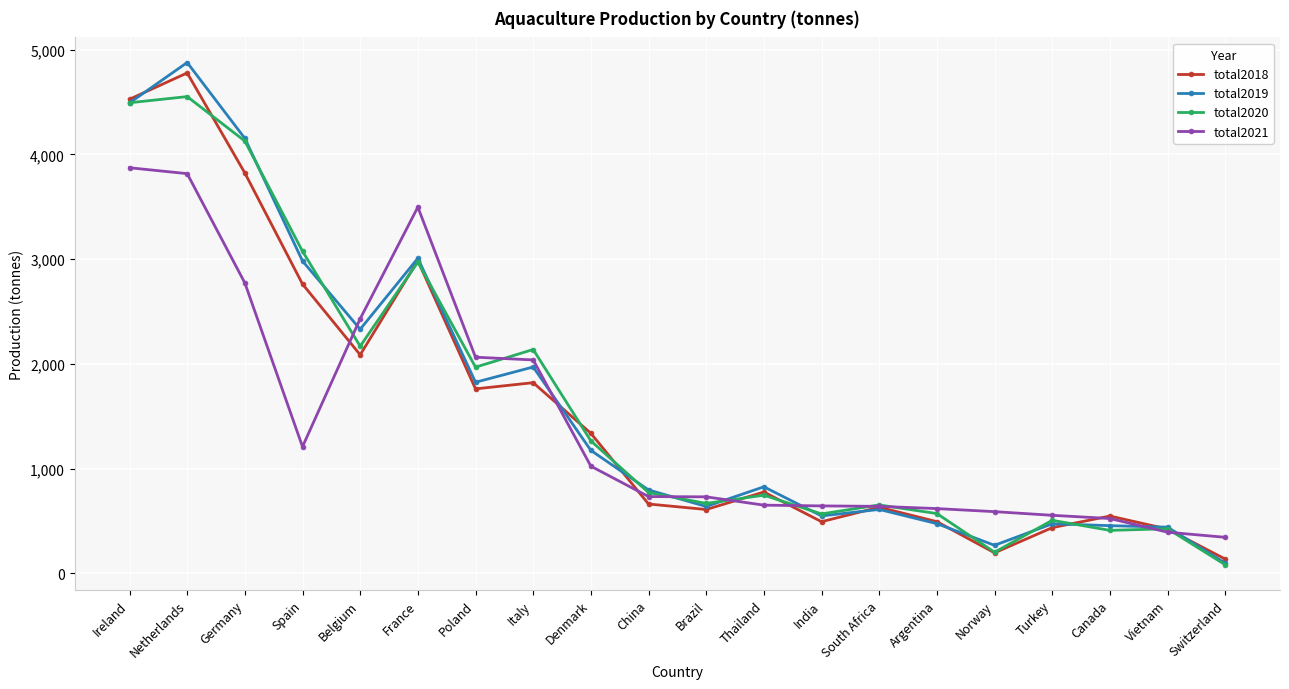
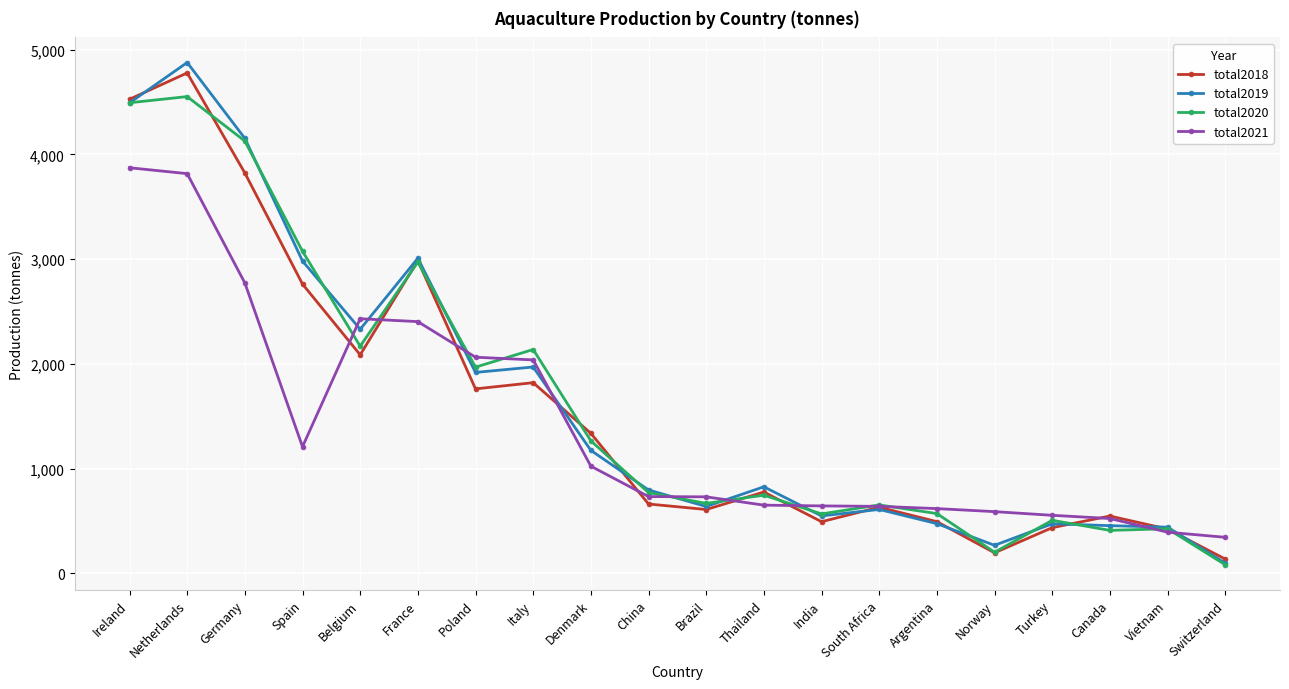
  {
    "total2018": {
      "Ireland": "4,530",
      "Netherlands": "4,780",
      "Germany": "3,820",
      "Spain": "2,760",
      "Belgium": "2,090",
      "Poland": "1,760",
      "Italy": "1,820",
      "Denmark": "1,340",
      "China": "660",
      "Brazil": "610",
      "Thailand": "780",
      "India": "490",
      "Turkey": "440",
      "Switzerland": "140"
    },
    "total2019": {
      "Netherlands": "4,880",
      "Germany": "4,150",
      "Spain": "2,980",
      "Belgium": "2,330",
-     "Poland": "1,820",
+     "Poland": "1,920",
      "Italy": "1,970",
      "Denmark": "1,170",
      "Brazil": "640",
      "Thailand": "830",
      "Norway": "270",
      "Turkey": "470",
      "Canada": "450"
    },
    "total2020": {
      "Netherlands": "4,550",
      "Germany": "4,130",
      "Spain": "3,070",
      "Belgium": "2,170",
      "Poland": "1,970",
      "Italy": "2,140",
      "Denmark": "1,260",
      "Brazil": "670",
      "Thailand": "750",
      "Argentina": "570",
      "Turkey": "510",
      "Canada": "410"
    },
    "total2021": {
      "Ireland": "3,870",
      "Netherlands": "3,820",
      "Germany": "2,770",
      "Spain": "1,210",
      "Belgium": "2,430",
-     "France": "3,500",
+     "France": "2,400",
      "Poland": "2,060",
      "Italy": "2,040",
      "Denmark": "1,020",
      "China": "730",
      "Brazil": "730",
      "Thailand": "650",
      "India": "640",
      "Argentina": "620",
      "Norway": "590",
      "Turkey": "550",
      "Vietnam": "390",
      "Switzerland": "340"
    }
  }
